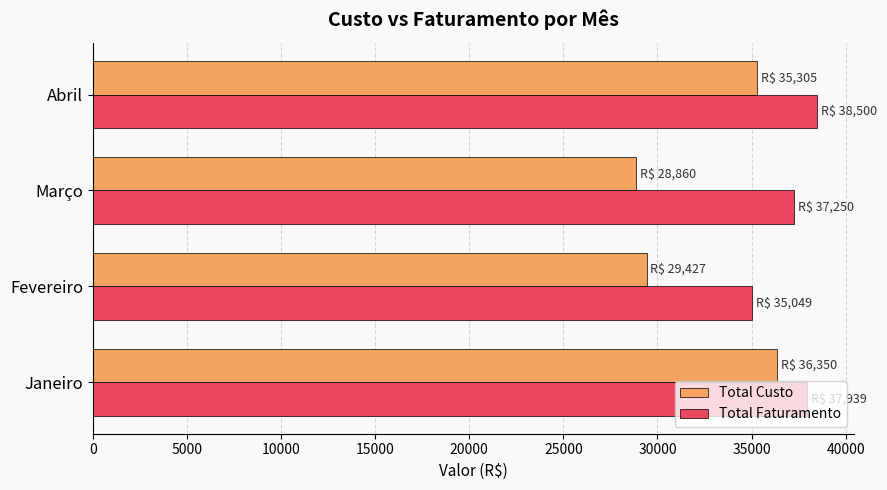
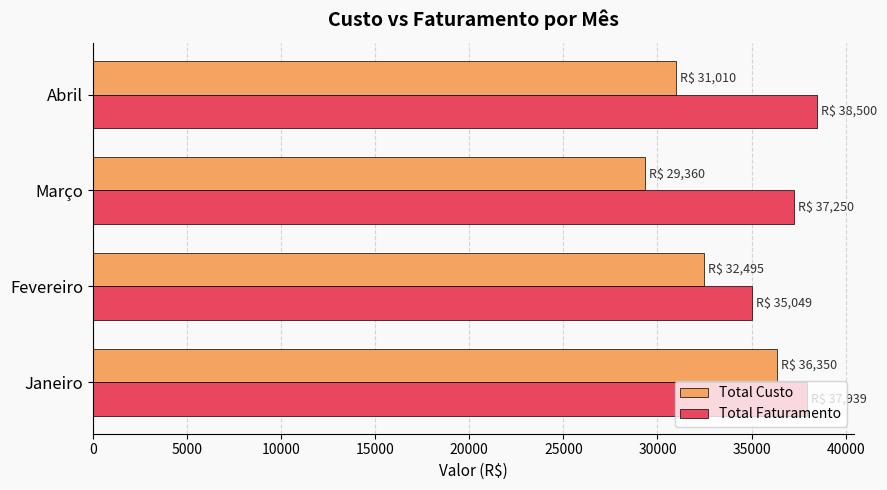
  {
    "Total Custo": {
-     "Abril": "35,305",
-     "Março": "28,860",
-     "Fevereiro": "29,427",
+     "Abril": "31,010",
+     "Março": "29,360",
+     "Fevereiro": "32,495",
      "Janeiro": "36,350"
    },
    "Total Faturamento": {
      "Abril": "38,500",
      "Março": "37,250",
      "Fevereiro": "35,049"
    }
  }
